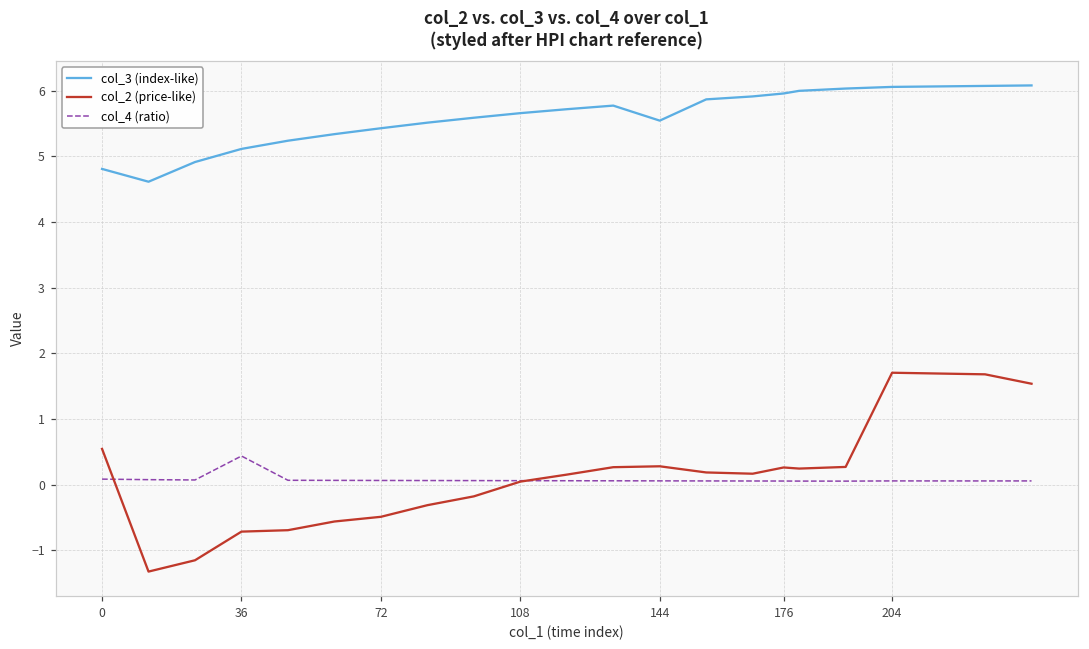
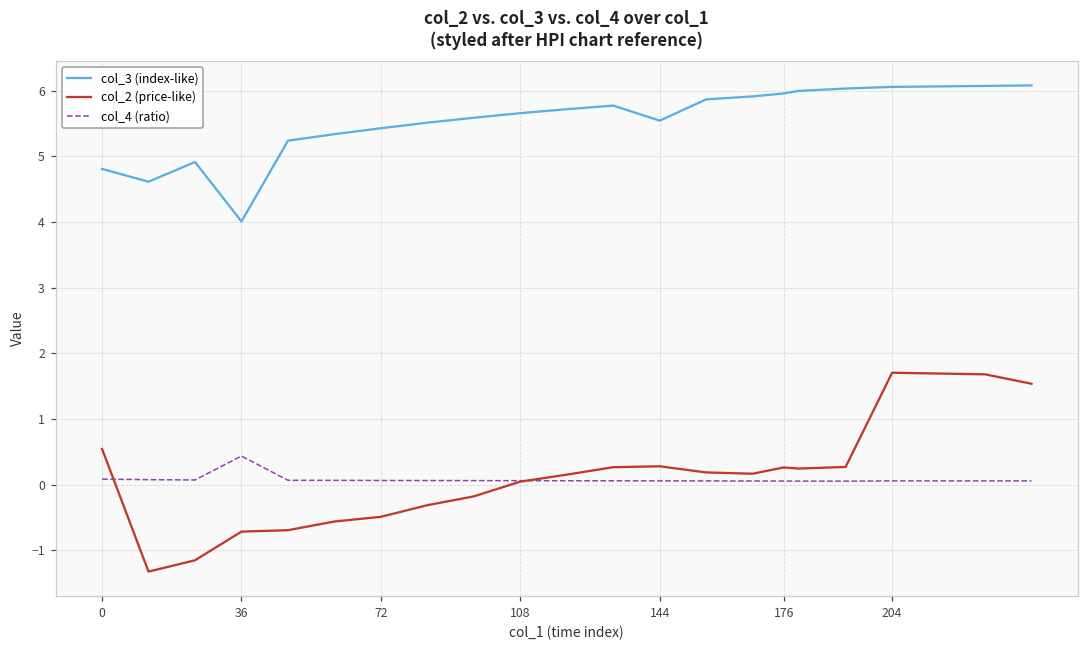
  {
    "col_3 (index-like)": {
      "0": 4.8,
-     "36": 5.1,
+     "36": 4.0,
      "72": 5.4,
      "108": 5.7,
      "144": 5.5,
      "176": 6.0,
      "204": 6.1
    },
    "col_2 (price-like)": {
      "0": 0.5,
      "36": -0.7,
      "72": -0.5,
      "144": 0.3,
      "176": 0.3,
      "204": 1.7
    },
    "col_4 (ratio)": {
      "0": 0.1,
      "36": 0.4,
      "72": 0.1,
      "144": 0.1,
      "176": 0.1,
      "204": 0.1
    }
  }
